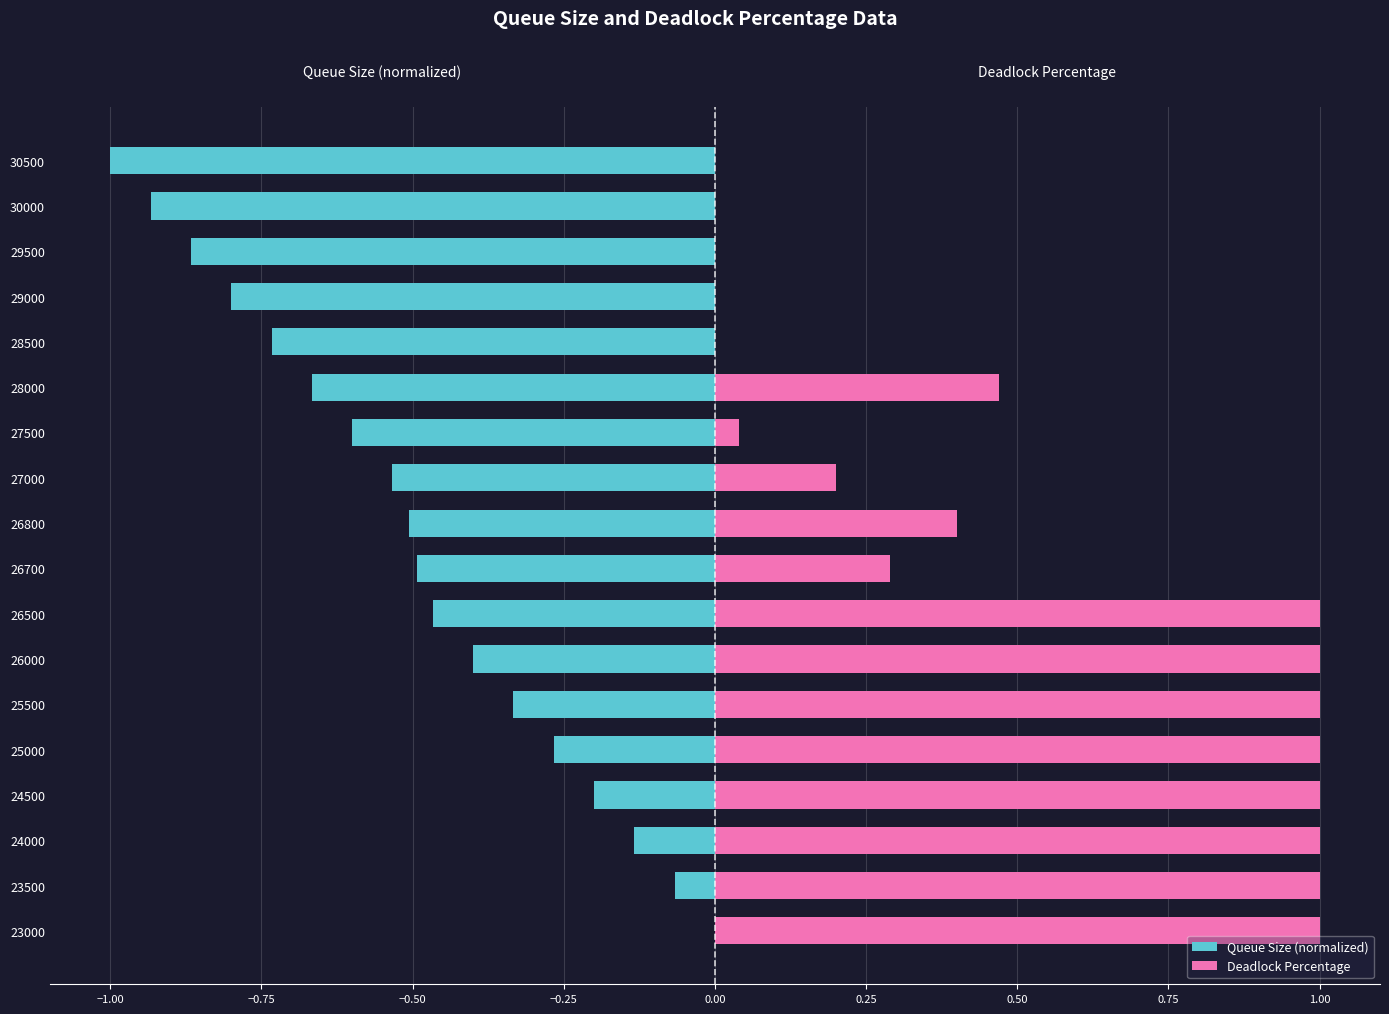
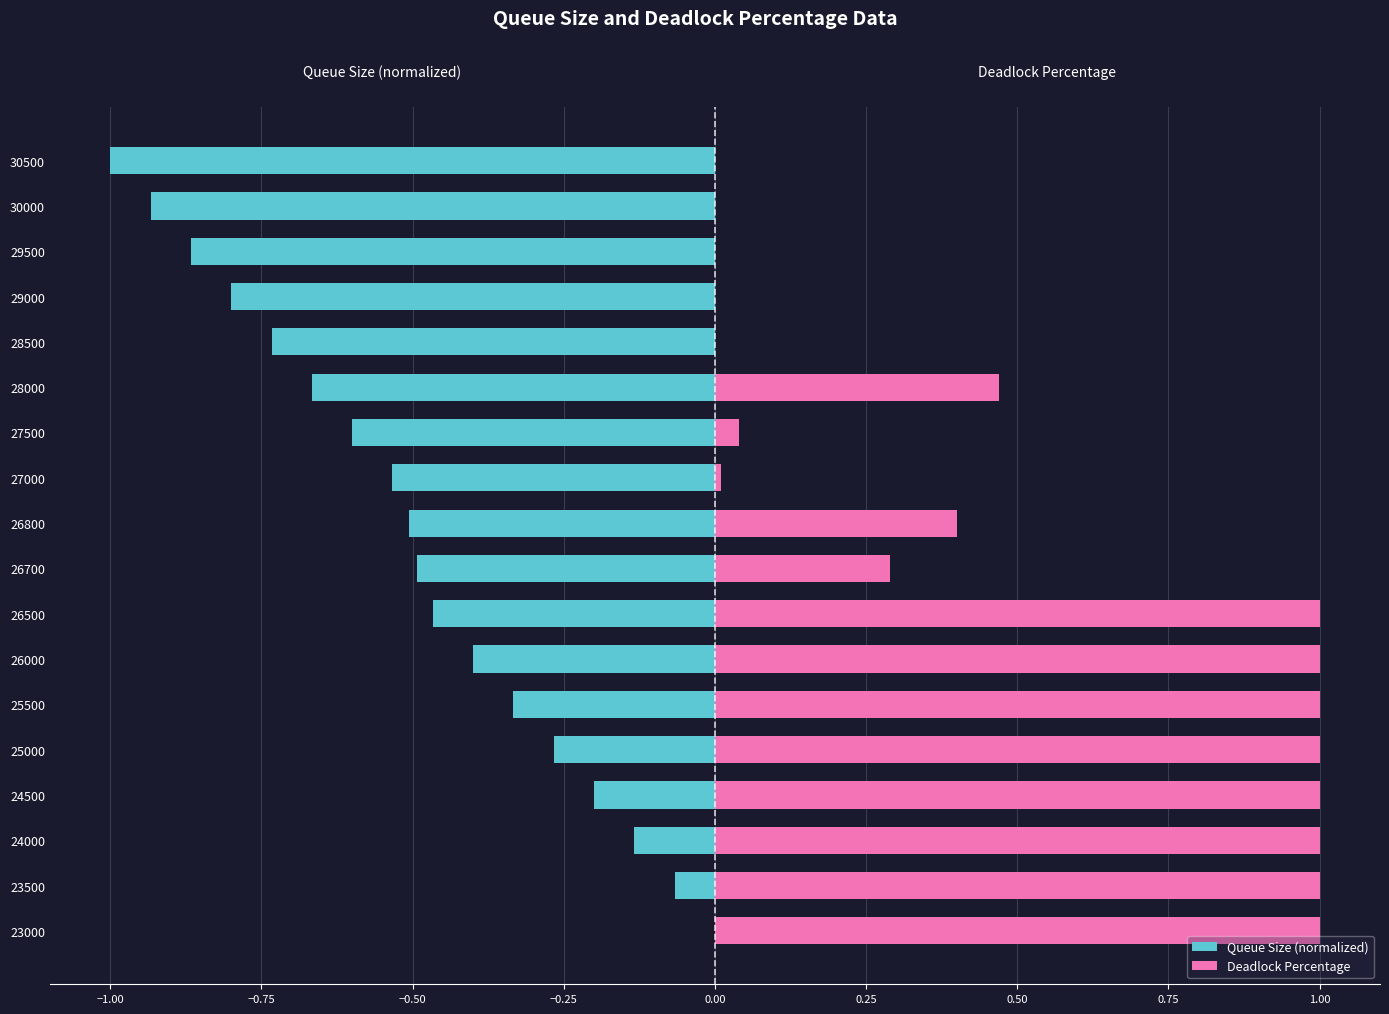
  {
    "Queue Size (normalized)": {
      "30500": -1.00,
      "30000": -0.93,
      "29500": -0.87,
      "29000": -0.80,
      "28500": -0.73,
      "28000": -0.67,
      "27500": -0.60,
      "27000": -0.53,
      "26800": -0.51,
      "26700": -0.49,
      "26500": -0.47,
      "26000": -0.40,
      "25500": -0.33,
      "25000": -0.27,
      "24500": -0.20,
      "24000": -0.13,
      "23500": -0.07,
      "23000": 0.00
    },
    "Deadlock Percentage": {
      "30500": 0.00,
      "30000": 0.00,
      "29500": 0.00,
      "29000": 0.00,
      "28500": 0.00,
      "28000": 0.47,
      "27500": 0.04,
-     "27000": 0.20,
+     "27000": 0.01,
      "26800": 0.40,
      "26700": 0.29,
      "26500": 1.00,
      "26000": 1.00,
      "25500": 1.00,
      "25000": 1.00,
      "24500": 1.00,
      "24000": 1.00,
      "23500": 1.00,
      "23000": 1.00
    }
  }
